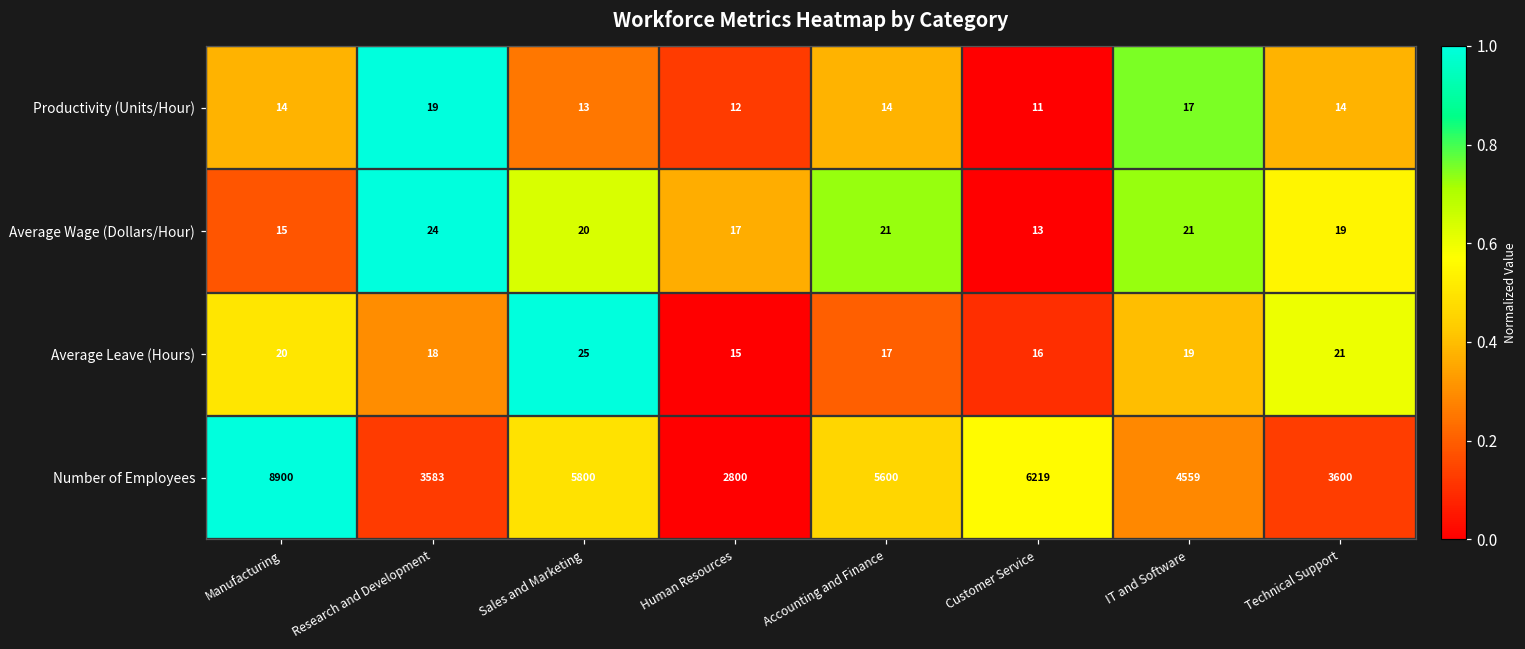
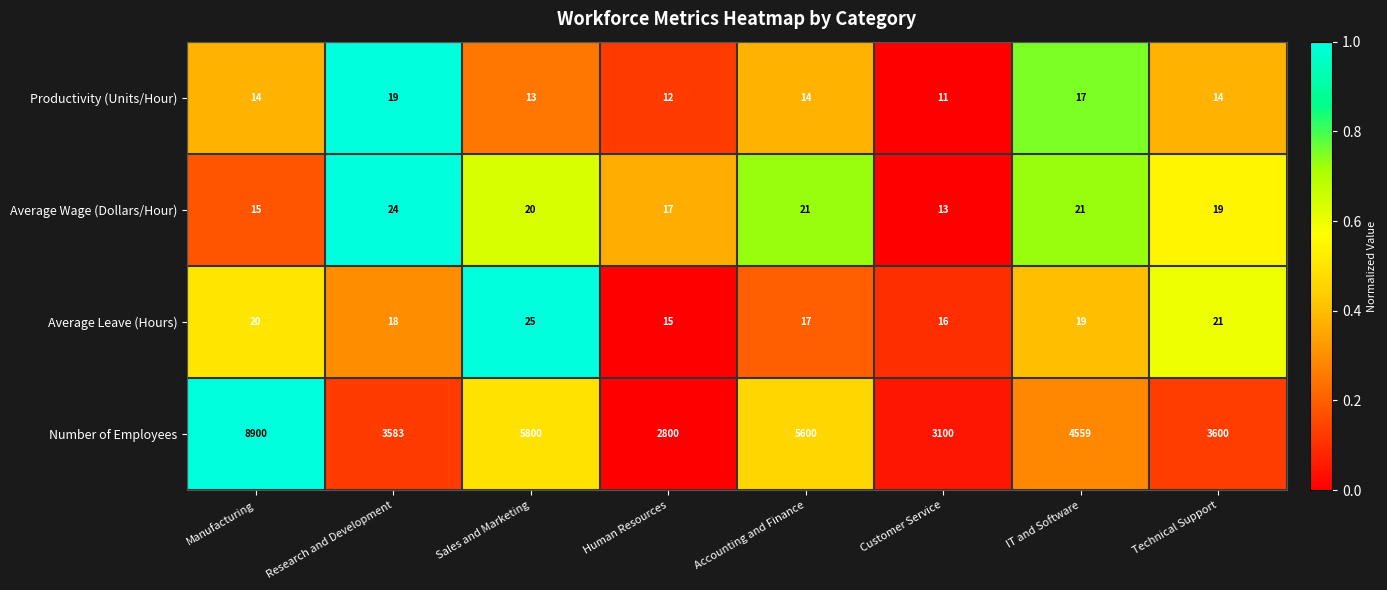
  {
    "Productivity (Units/Hour)": {
      "Manufacturing": 14,
      "Research and Development": 19,
      "Sales and Marketing": 13,
      "Human Resources": 12,
      "Accounting and Finance": 14,
      "Customer Service": 11,
      "IT and Software": 17,
      "Technical Support": 14
    },
    "Average Wage (Dollars/Hour)": {
      "Manufacturing": 15,
      "Research and Development": 24,
      "Sales and Marketing": 20,
      "Human Resources": 17,
      "Accounting and Finance": 21,
      "Customer Service": 13,
      "IT and Software": 21,
      "Technical Support": 19
    },
    "Average Leave (Hours)": {
      "Manufacturing": 20,
      "Research and Development": 18,
      "Sales and Marketing": 25,
      "Human Resources": 15,
      "Accounting and Finance": 17,
      "Customer Service": 16,
      "IT and Software": 19,
      "Technical Support": 21
    },
    "Number of Employees": {
      "Manufacturing": 8900,
      "Research and Development": 3583,
      "Sales and Marketing": 5800,
      "Human Resources": 2800,
      "Accounting and Finance": 5600,
-     "Customer Service": 6219,
+     "Customer Service": 3100,
      "IT and Software": 4559,
      "Technical Support": 3600
    }
  }
